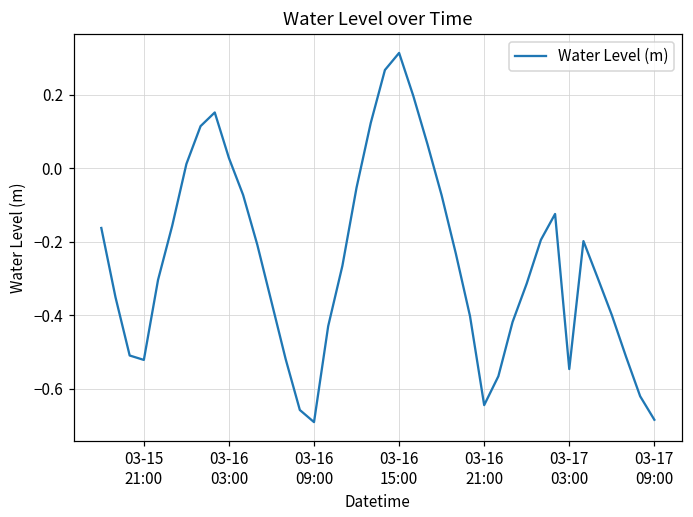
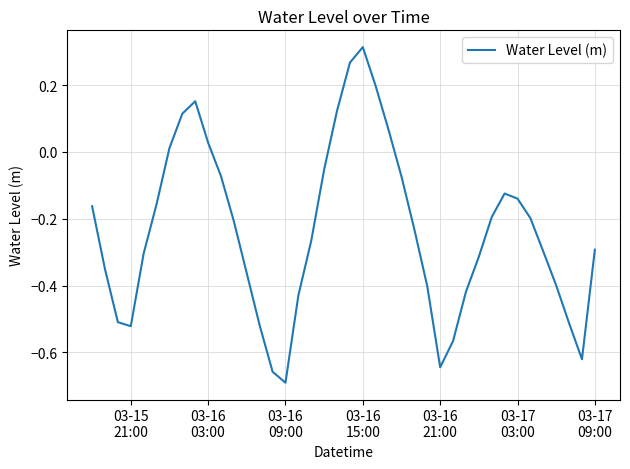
  {
    "03-15 21:00": -0.52,
    "03-16 03:00": 0.03,
    "03-16 09:00": -0.69,
    "03-16 15:00": 0.31,
    "03-16 21:00": -0.64,
-   "03-17 03:00": -0.55,
-   "03-17 09:00": -0.68
+   "03-17 03:00": -0.14,
+   "03-17 09:00": -0.29
  }
